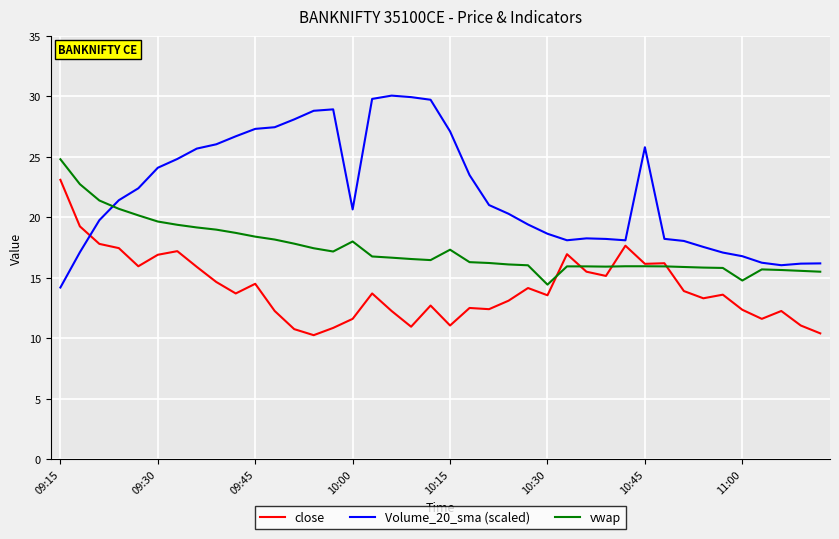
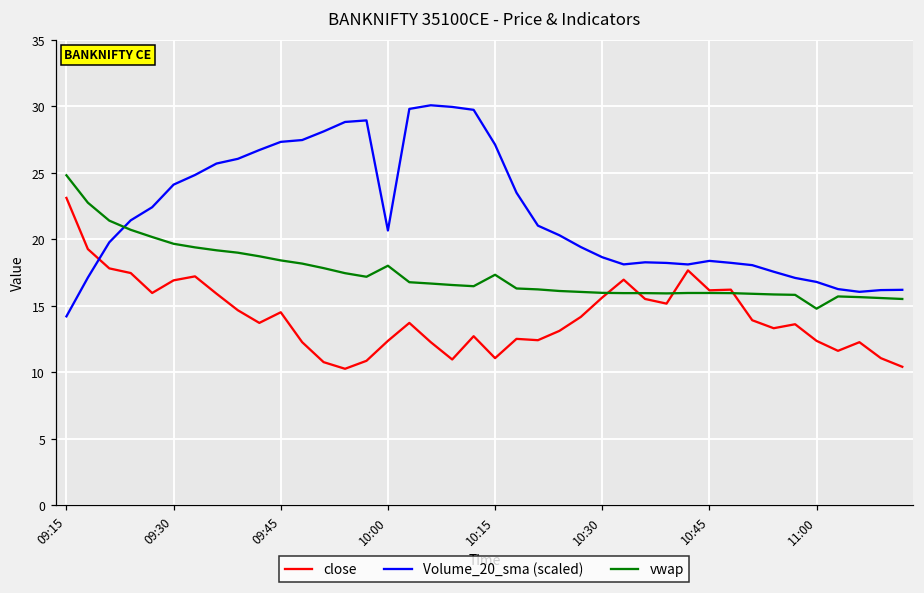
  {
    "close": {
      "09:15": 23.1,
      "09:30": 16.9,
      "09:45": 14.5,
-     "10:00": 11.6,
+     "10:00": 12.4,
      "10:15": 11.1,
-     "10:30": 13.6,
+     "10:30": 15.6,
      "11:00": 12.4
    },
    "Volume_20_sma (scaled)": {
      "09:15": 14.2,
      "09:30": 24.1,
      "09:45": 27.3,
      "10:00": 20.6,
      "10:15": 27.1,
      "10:30": 18.6,
-     "10:45": 25.8,
+     "10:45": 18.4,
      "11:00": 16.8
    },
    "vwap": {
      "09:15": 24.8,
      "09:30": 19.7,
      "09:45": 18.4,
      "10:00": 18.0,
      "10:15": 17.3,
-     "10:30": 14.4,
+     "10:30": 16.0,
      "11:00": 14.8
    }
  }
